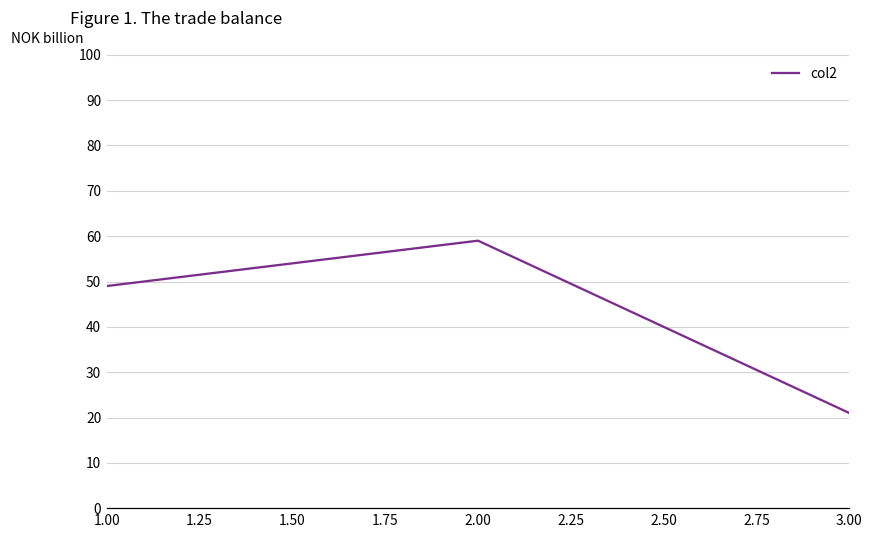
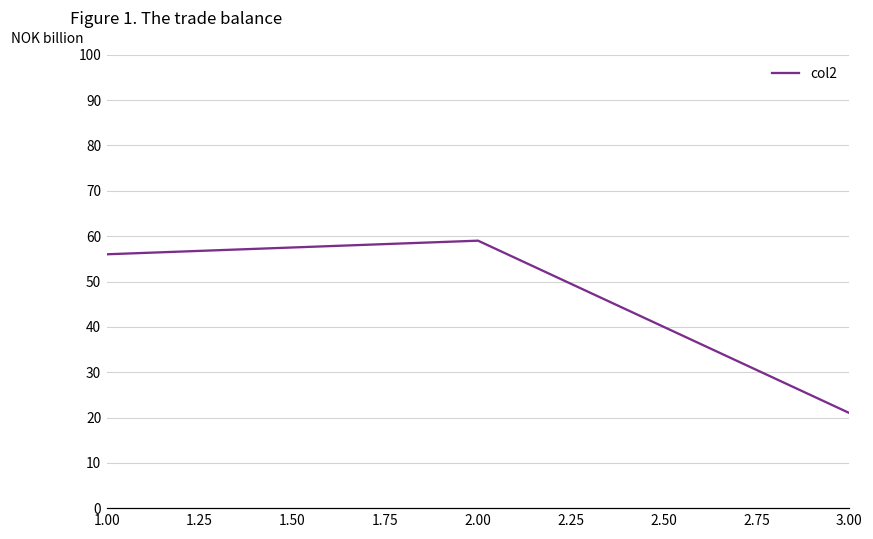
  {
-   "1.00": 49,
+   "1.00": 56,
    "2.00": 59,
    "3.00": 21
  }
